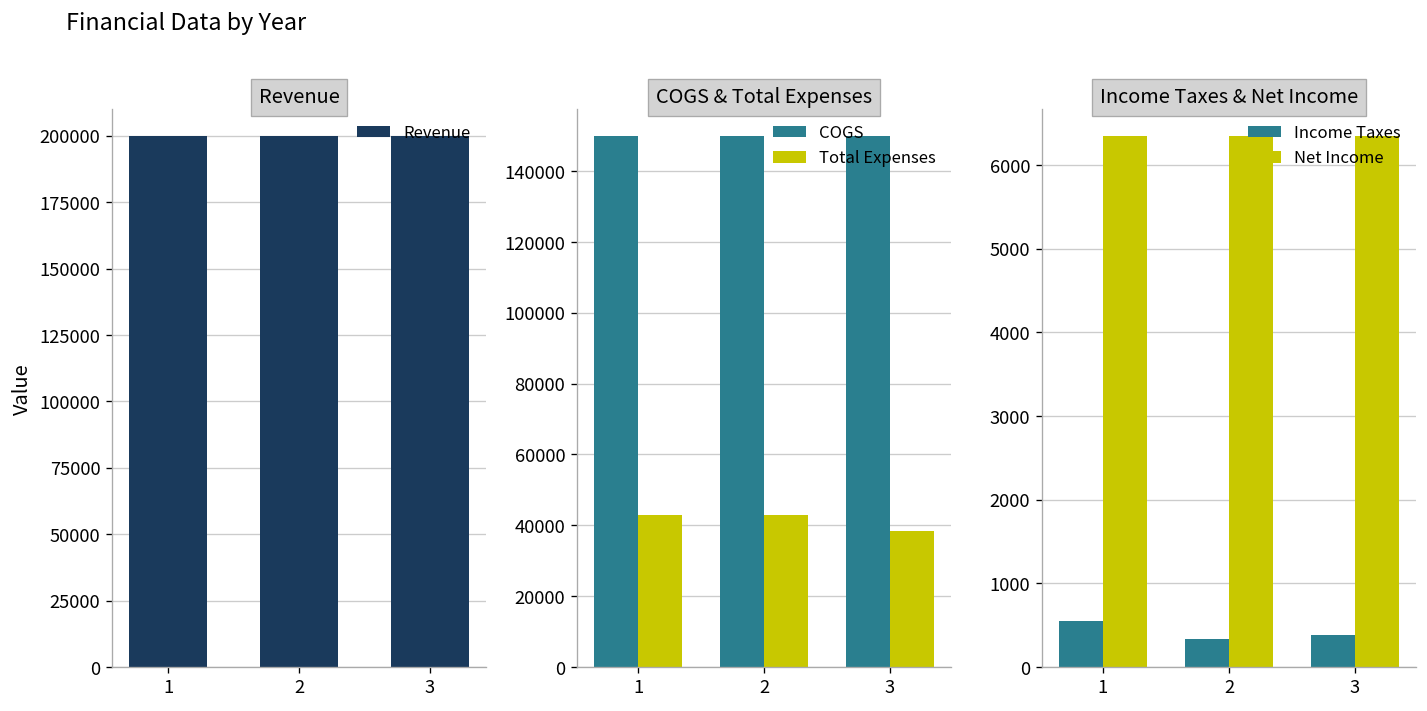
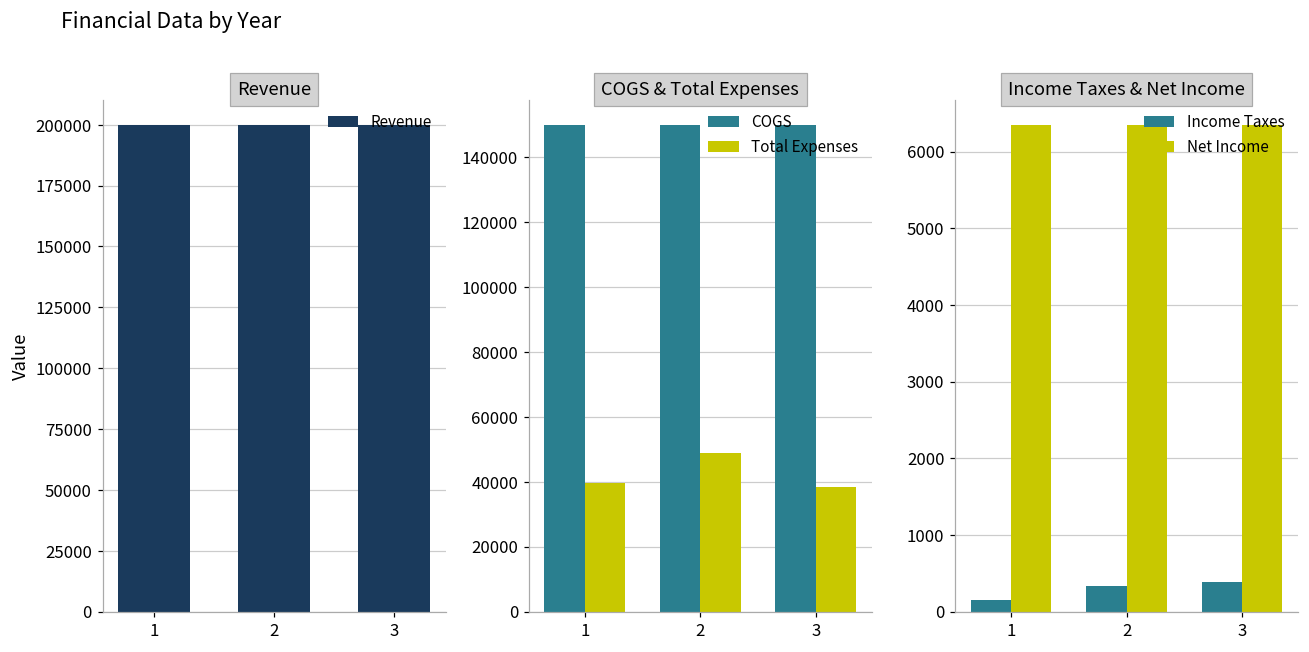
  {
    "Revenue": {
      "1": 200000,
      "2": 200000,
      "3": 200000
    },
    "COGS & Total Expenses": {
      "COGS": {
        "1": 150000,
        "2": 150000,
        "3": 150000
      },
      "Total Expenses": {
-       "1": 43000,
-       "2": 43000,
+       "1": 40000,
+       "2": 49000,
        "3": 38000
      }
    },
    "Income Taxes & Net Income": {
      "Income Taxes": {
-       "1": 600,
+       "1": 200,
        "2": 300,
        "3": 400
      },
      "Net Income": {
        "1": 6400,
        "2": 6300,
        "3": 6300
      }
    }
  }
